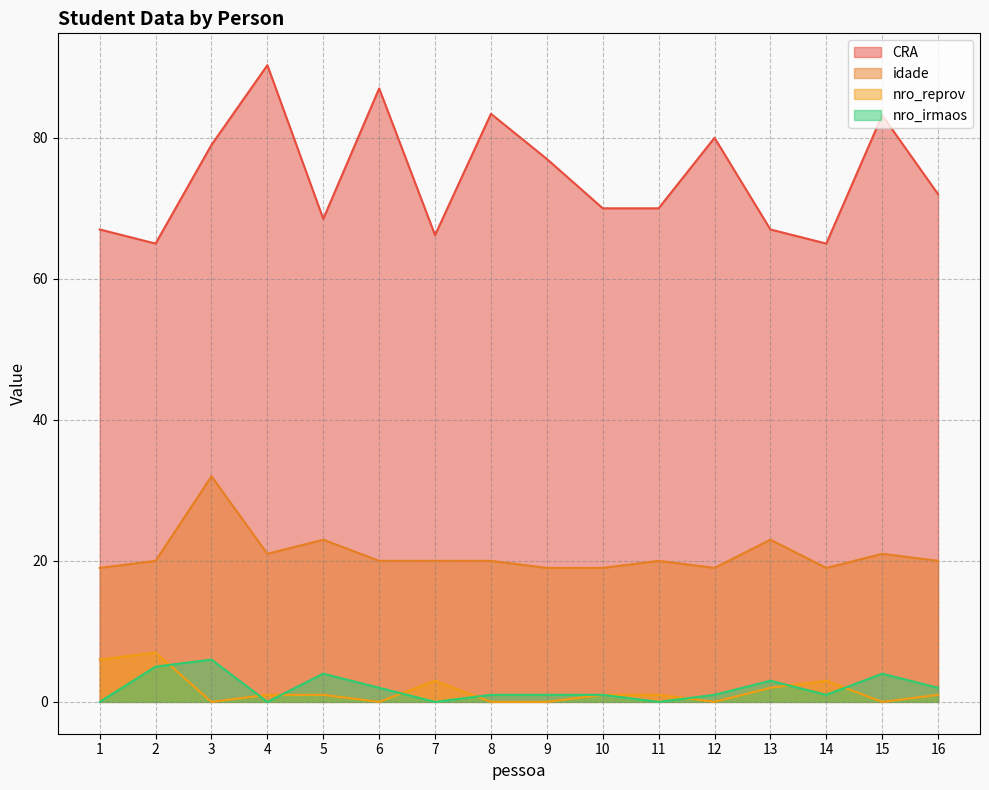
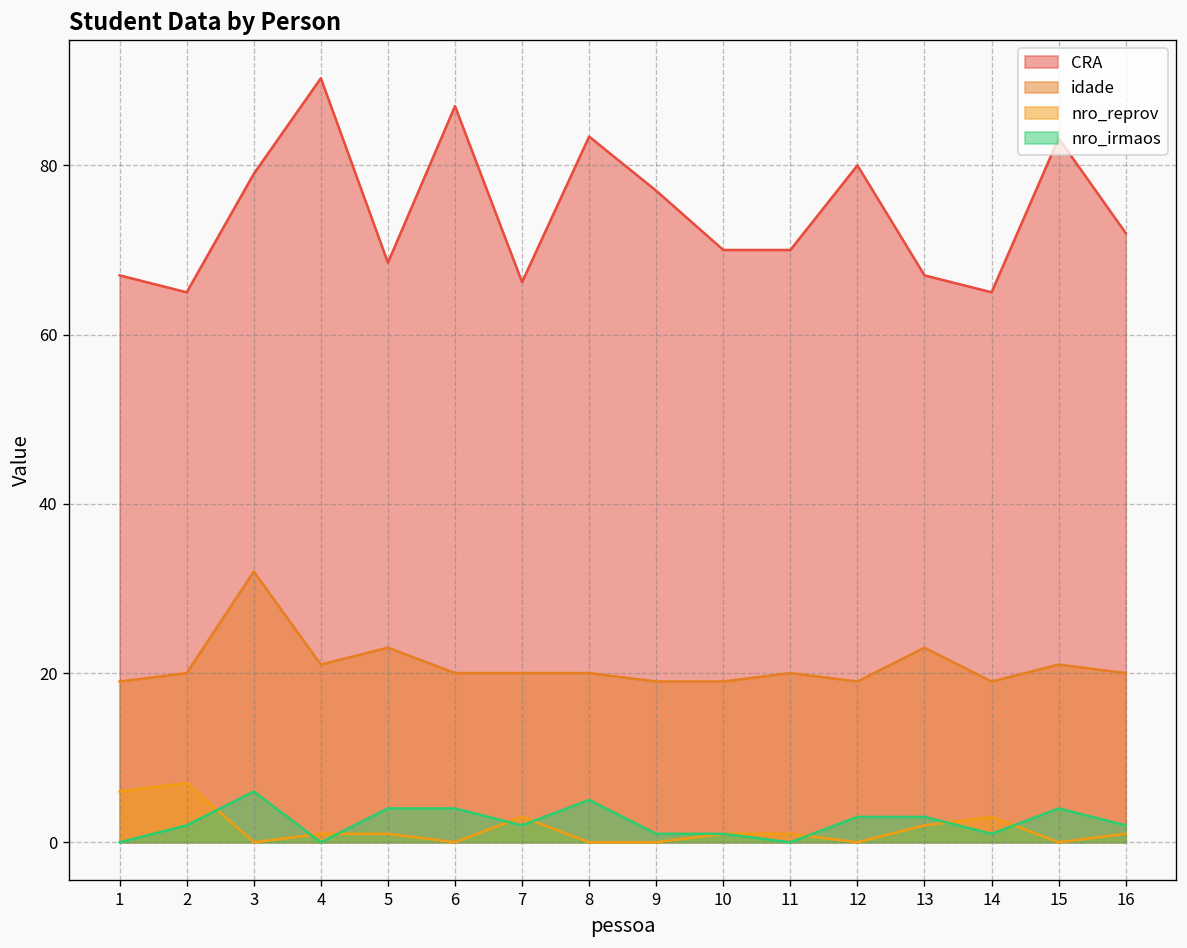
  {
    "nro_irmaos": {
      "1": 0,
-     "2": 5,
+     "2": 2,
      "3": 6,
      "4": 0,
      "5": 4,
-     "6": 2,
-     "7": 0,
-     "8": 1,
+     "6": 4,
+     "7": 2,
+     "8": 5,
      "9": 1,
      "11": 0,
-     "12": 1,
+     "12": 3,
      "13": 3,
      "14": 1,
      "15": 4,
      "16": 2
    }
  }
